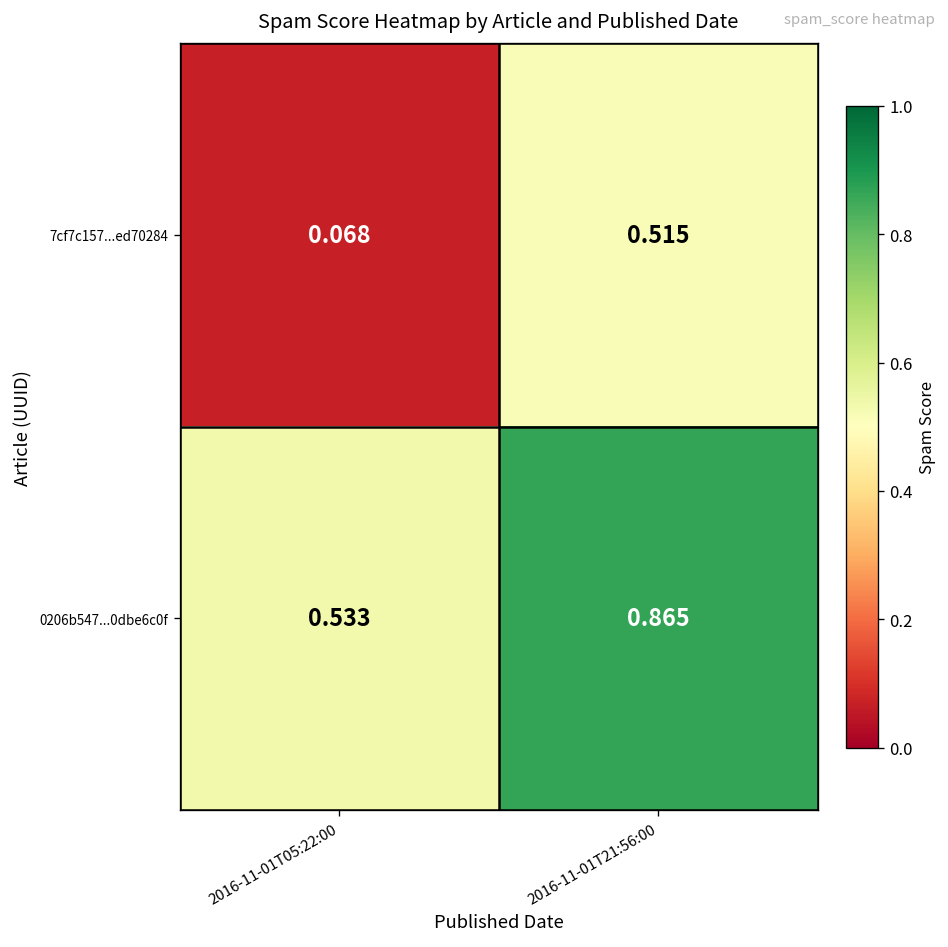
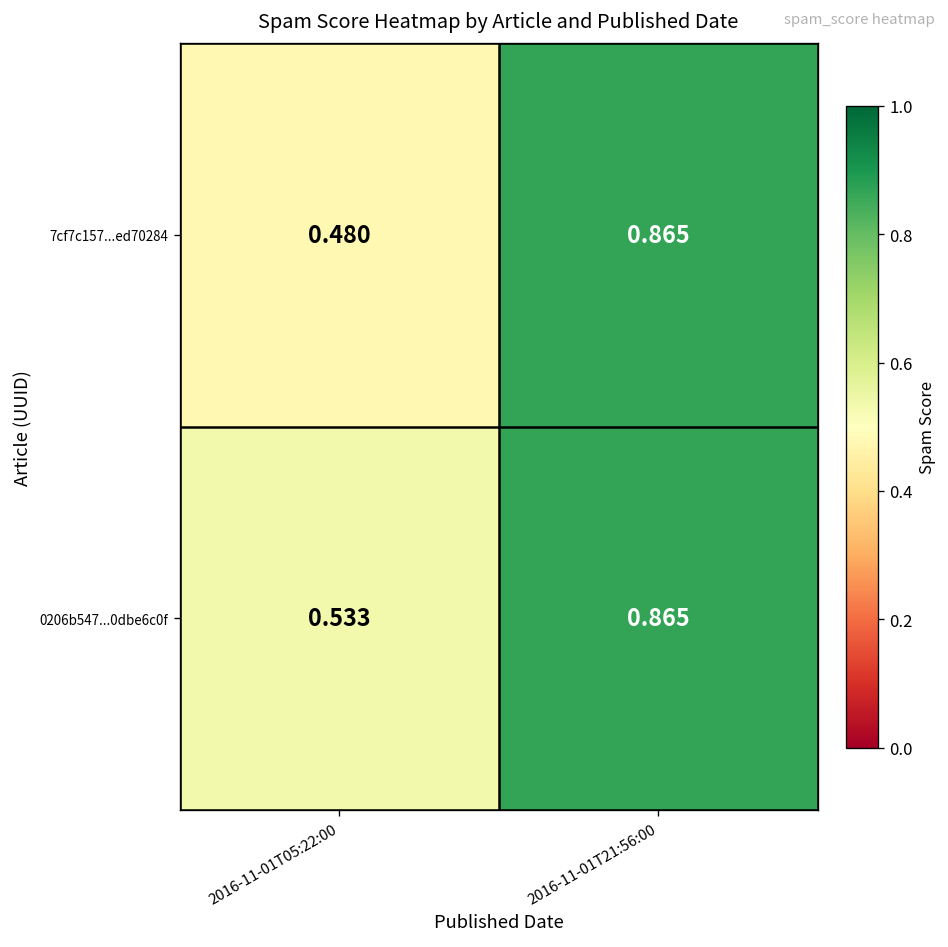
  {
    "7cf7c157...ed70284": {
-     "2016-11-01T05:22:00": 0.068,
-     "2016-11-01T21:56:00": 0.515
+     "2016-11-01T05:22:00": 0.480,
+     "2016-11-01T21:56:00": 0.865
    },
    "0206b547...0dbe6c0f": {
      "2016-11-01T05:22:00": 0.533,
      "2016-11-01T21:56:00": 0.865
    }
  }
